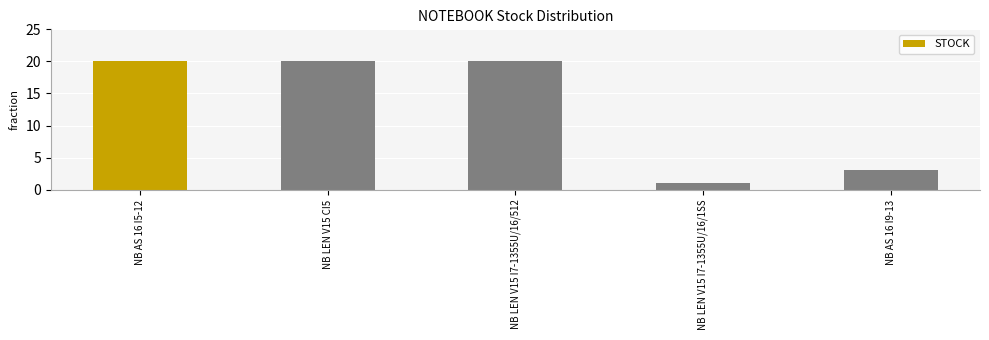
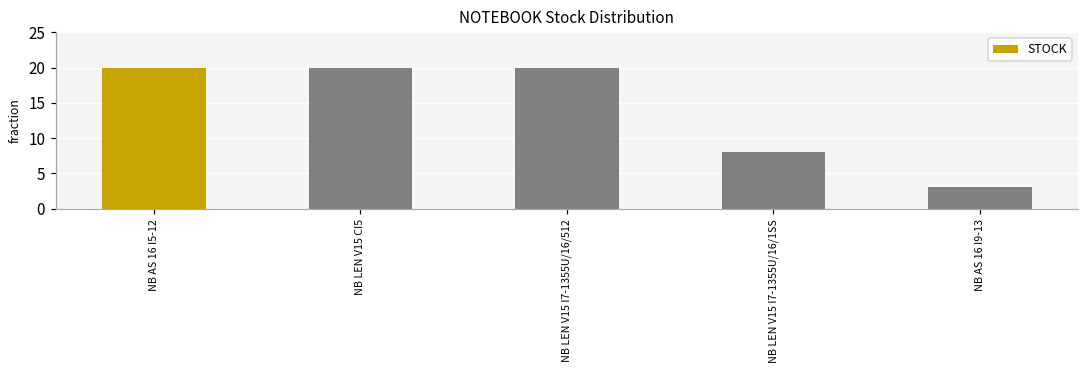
  {
    "NB AS 16 I5-12": 20,
    "NB LEN V15 CI5": 20,
    "NB LEN V15 I7-1355U/16/512": 20,
-   "NB LEN V15 I7-1355U/16/1SS": 1,
+   "NB LEN V15 I7-1355U/16/1SS": 8,
    "NB AS 16 I9-13": 3
  }
